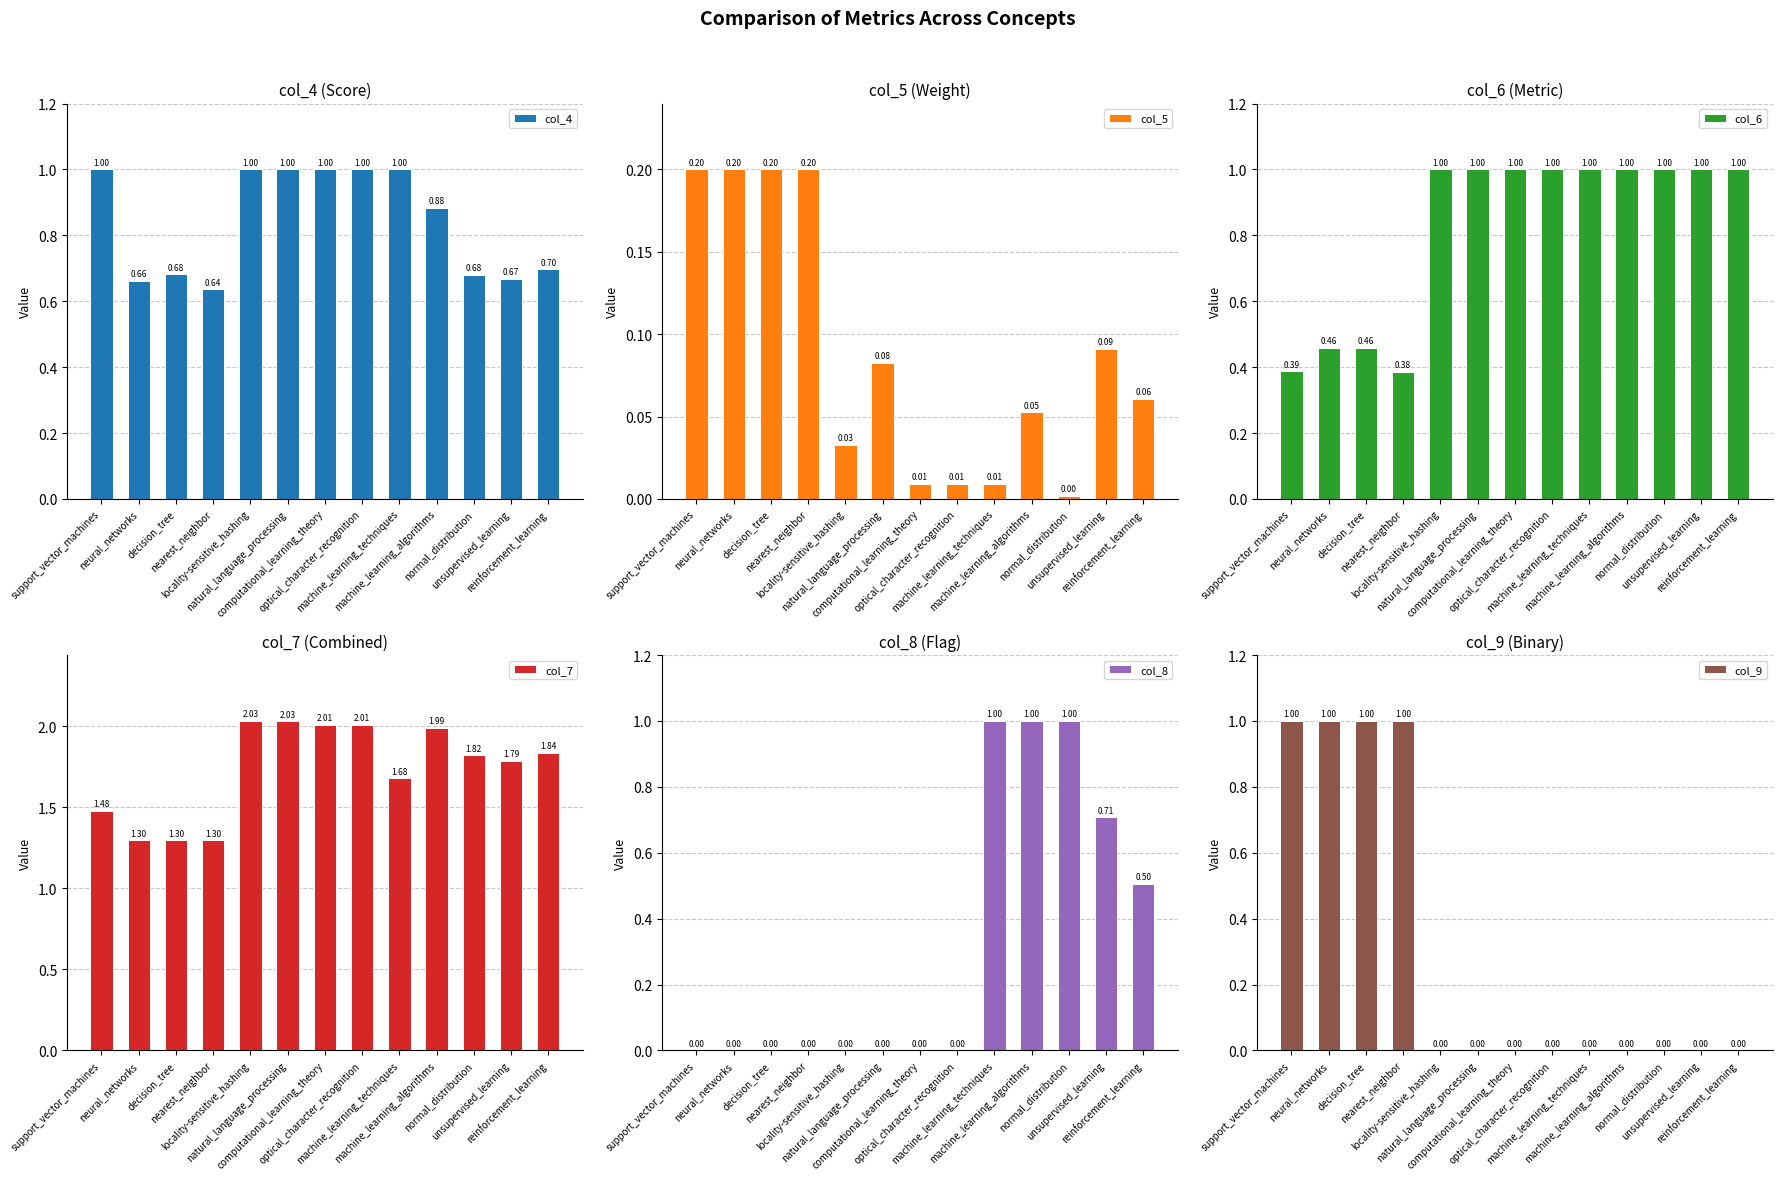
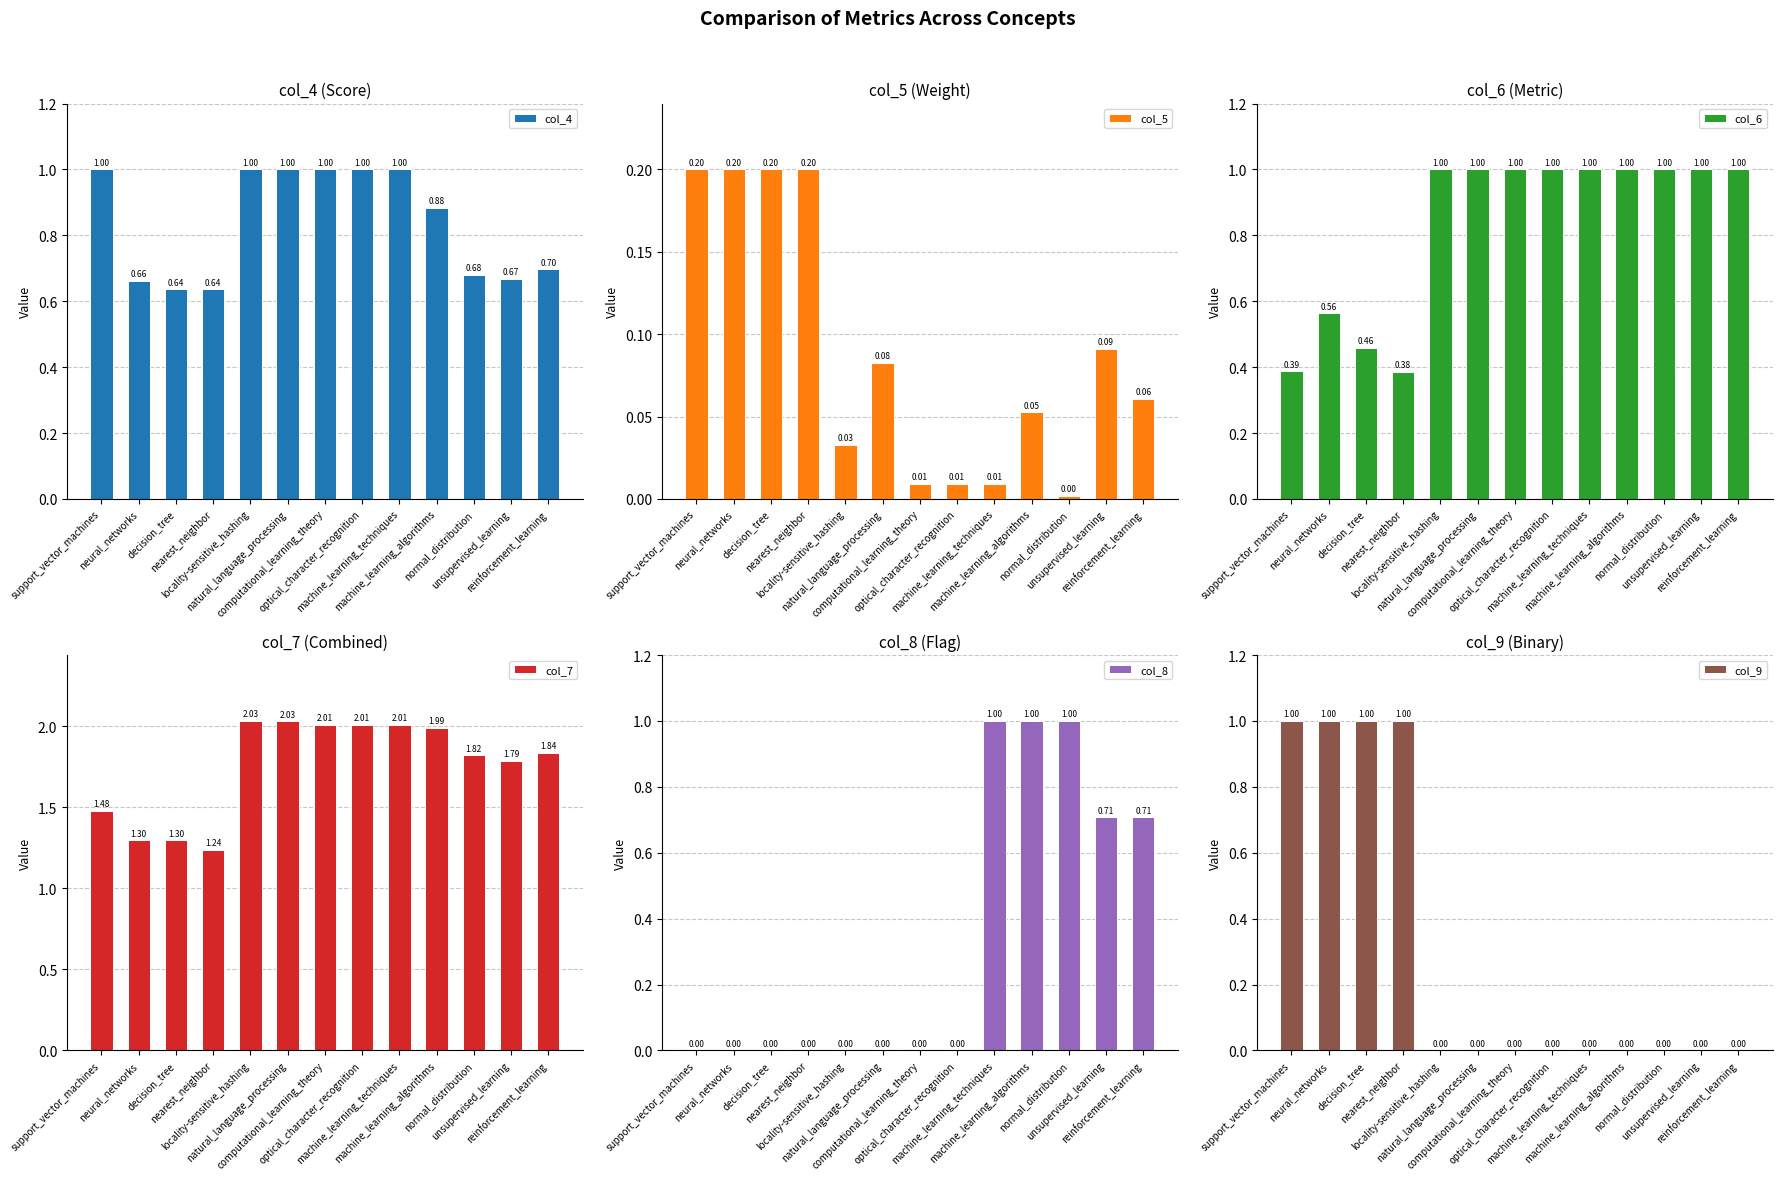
  {
    "col_4 (Score)": {
      "support_vector_machines": 1.00,
      "neural_networks": 0.66,
-     "decision_tree": 0.68,
+     "decision_tree": 0.64,
      "nearest_neighbor": 0.64,
      "locality-sensitive_hashing": 1.00,
      "natural_language_processing": 1.00,
      "computational_learning_theory": 1.00,
      "optical_character_recognition": 1.00,
      "machine_learning_techniques": 1.00,
      "machine_learning_algorithms": 0.88,
      "normal_distribution": 0.68,
      "unsupervised_learning": 0.67,
      "reinforcement_learning": 0.70
    },
    "col_5 (Weight)": {
      "support_vector_machines": 0.20,
      "neural_networks": 0.20,
      "decision_tree": 0.20,
      "nearest_neighbor": 0.20,
      "locality-sensitive_hashing": 0.03,
      "natural_language_processing": 0.08,
      "computational_learning_theory": 0.01,
      "optical_character_recognition": 0.01,
      "machine_learning_techniques": 0.01,
      "machine_learning_algorithms": 0.05,
      "normal_distribution": 0.00,
      "unsupervised_learning": 0.09,
      "reinforcement_learning": 0.06
    },
    "col_6 (Metric)": {
      "support_vector_machines": 0.39,
-     "neural_networks": 0.46,
+     "neural_networks": 0.56,
      "decision_tree": 0.46,
      "nearest_neighbor": 0.38,
      "locality-sensitive_hashing": 1.00,
      "natural_language_processing": 1.00,
      "computational_learning_theory": 1.00,
      "optical_character_recognition": 1.00,
      "machine_learning_techniques": 1.00,
      "machine_learning_algorithms": 1.00,
      "normal_distribution": 1.00,
      "unsupervised_learning": 1.00,
      "reinforcement_learning": 1.00
    },
    "col_7 (Combined)": {
      "support_vector_machines": 1.48,
      "neural_networks": 1.30,
      "decision_tree": 1.30,
-     "nearest_neighbor": 1.30,
+     "nearest_neighbor": 1.24,
      "locality-sensitive_hashing": 2.03,
      "natural_language_processing": 2.03,
      "computational_learning_theory": 2.01,
      "optical_character_recognition": 2.01,
-     "machine_learning_techniques": 1.68,
+     "machine_learning_techniques": 2.01,
      "machine_learning_algorithms": 1.99,
      "normal_distribution": 1.82,
      "unsupervised_learning": 1.79,
      "reinforcement_learning": 1.84
    },
    "col_8 (Flag)": {
      "support_vector_machines": 0.00,
      "neural_networks": 0.00,
      "decision_tree": 0.00,
      "nearest_neighbor": 0.00,
      "locality-sensitive_hashing": 0.00,
      "natural_language_processing": 0.00,
      "computational_learning_theory": 0.00,
      "optical_character_recognition": 0.00,
      "machine_learning_techniques": 1.00,
      "machine_learning_algorithms": 1.00,
      "normal_distribution": 1.00,
      "unsupervised_learning": 0.71,
-     "reinforcement_learning": 0.50
+     "reinforcement_learning": 0.71
    },
    "col_9 (Binary)": {
      "support_vector_machines": 1.00,
      "neural_networks": 1.00,
      "decision_tree": 1.00,
      "nearest_neighbor": 1.00,
      "locality-sensitive_hashing": 0.00,
      "natural_language_processing": 0.00,
      "computational_learning_theory": 0.00,
      "optical_character_recognition": 0.00,
      "machine_learning_techniques": 0.00,
      "machine_learning_algorithms": 0.00,
      "normal_distribution": 0.00,
      "unsupervised_learning": 0.00,
      "reinforcement_learning": 0.00
    }
  }
